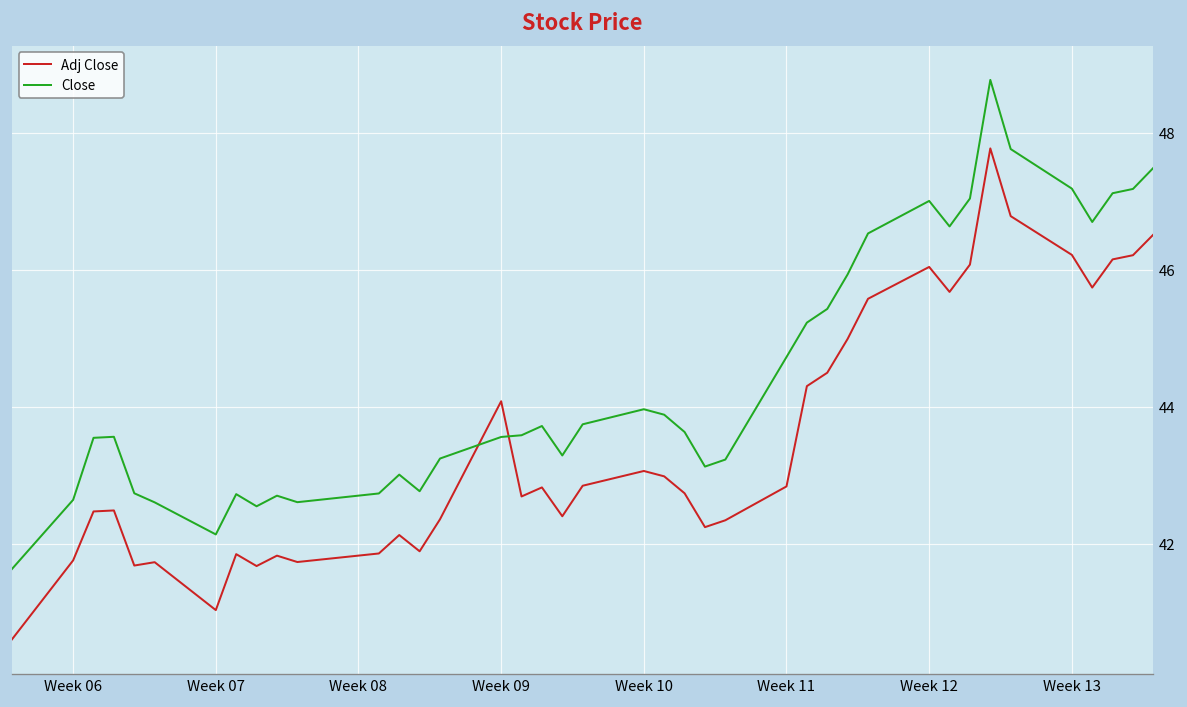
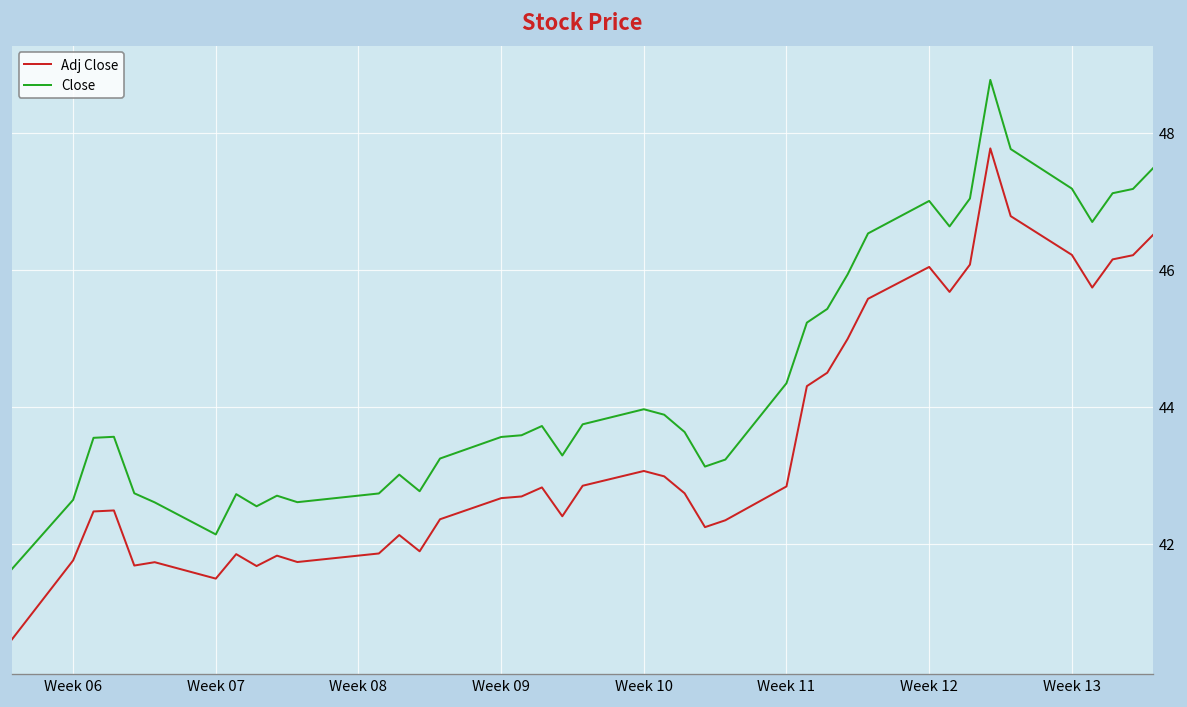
  {
    "Adj Close": {
      "Week 06": 41.8,
-     "Week 07": 41.0,
-     "Week 09": 44.1,
+     "Week 07": 41.5,
+     "Week 09": 42.7,
      "Week 10": 43.1,
      "Week 11": 42.8,
      "Week 12": 46.0,
      "Week 13": 46.2
    },
    "Close": {
      "Week 06": 42.6,
      "Week 07": 42.1,
      "Week 09": 43.6,
      "Week 10": 44.0,
-     "Week 11": 44.7,
+     "Week 11": 44.3,
      "Week 12": 47.0,
      "Week 13": 47.2
    }
  }
